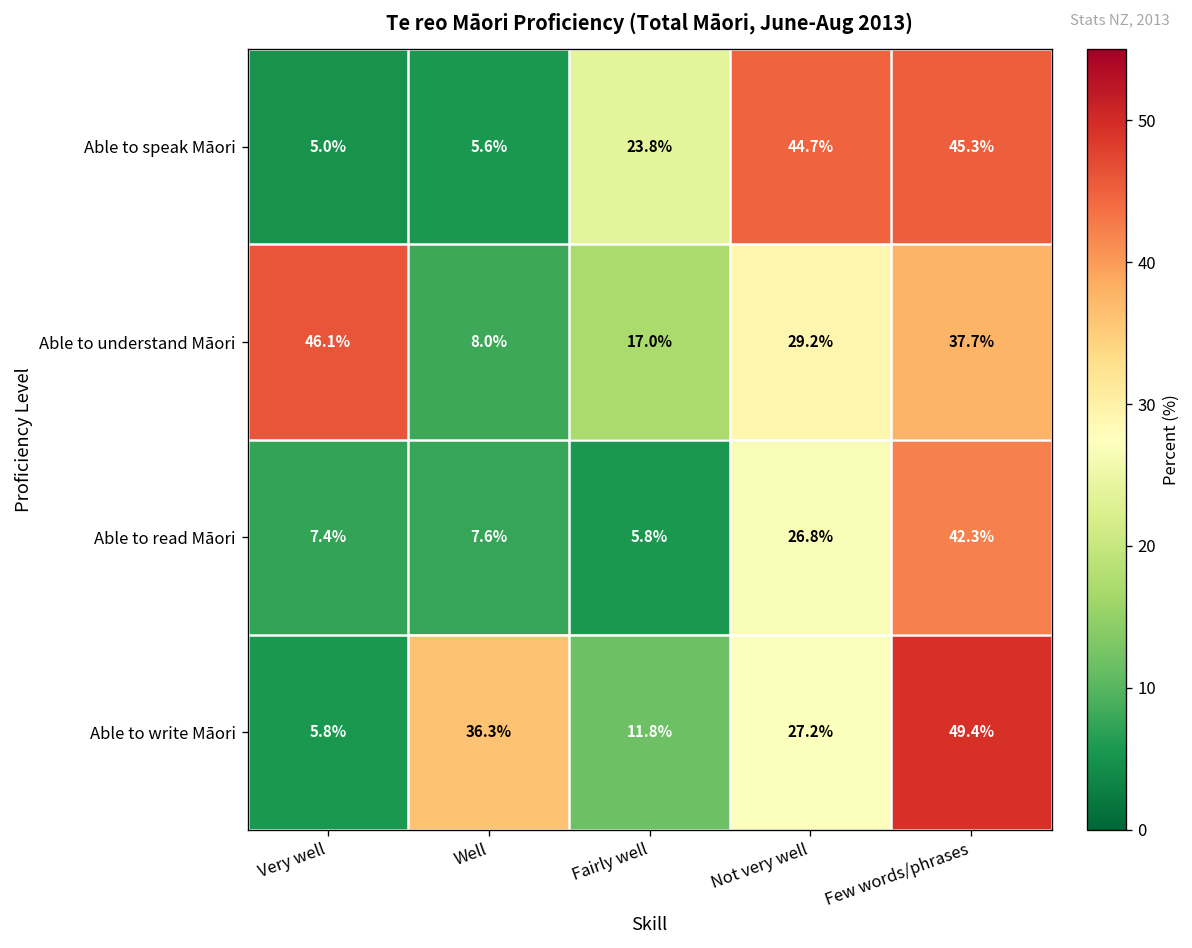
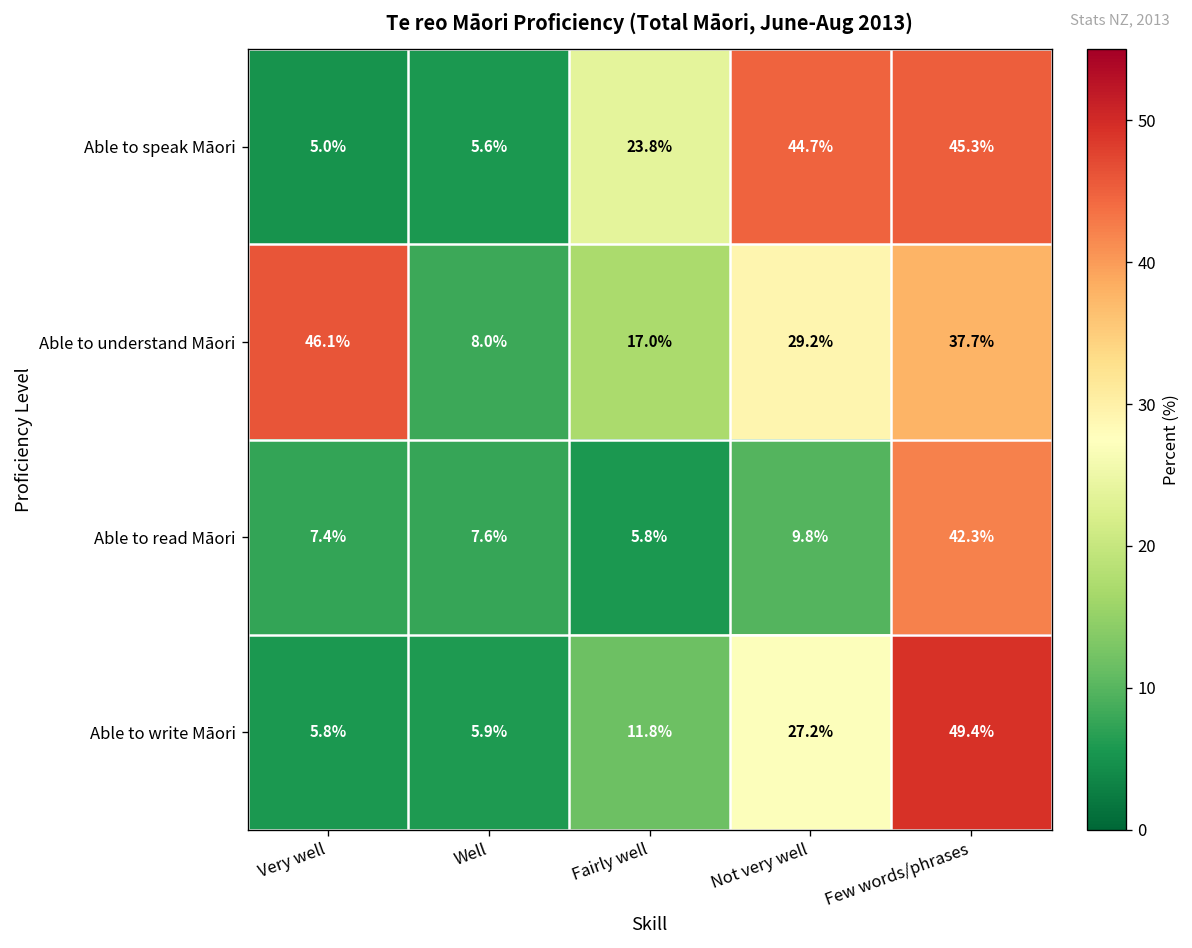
  {
    "Able to speak Māori": {
      "Very well": "5.0%",
      "Well": "5.6%",
      "Fairly well": "23.8%",
      "Not very well": "44.7%",
      "Few words/phrases": "45.3%"
    },
    "Able to understand Māori": {
      "Very well": "46.1%",
      "Well": "8.0%",
      "Fairly well": "17.0%",
      "Not very well": "29.2%",
      "Few words/phrases": "37.7%"
    },
    "Able to read Māori": {
      "Very well": "7.4%",
      "Well": "7.6%",
      "Fairly well": "5.8%",
-     "Not very well": "26.8%",
+     "Not very well": "9.8%",
      "Few words/phrases": "42.3%"
    },
    "Able to write Māori": {
      "Very well": "5.8%",
-     "Well": "36.3%",
+     "Well": "5.9%",
      "Fairly well": "11.8%",
      "Not very well": "27.2%",
      "Few words/phrases": "49.4%"
    }
  }
